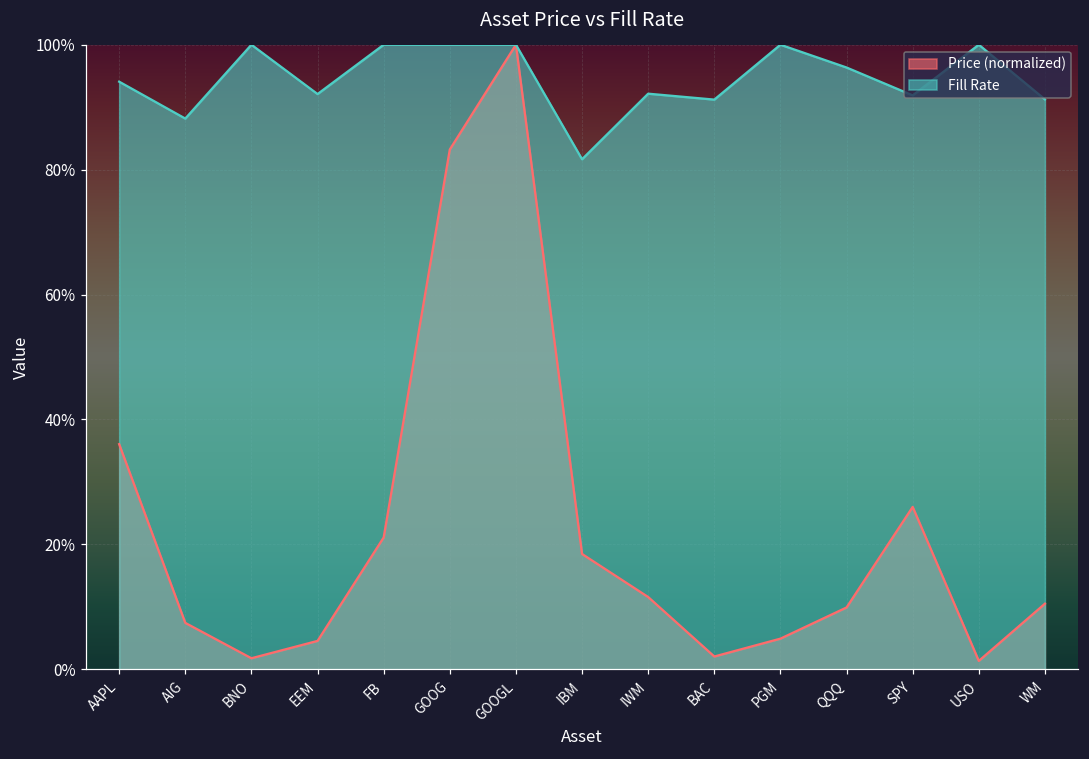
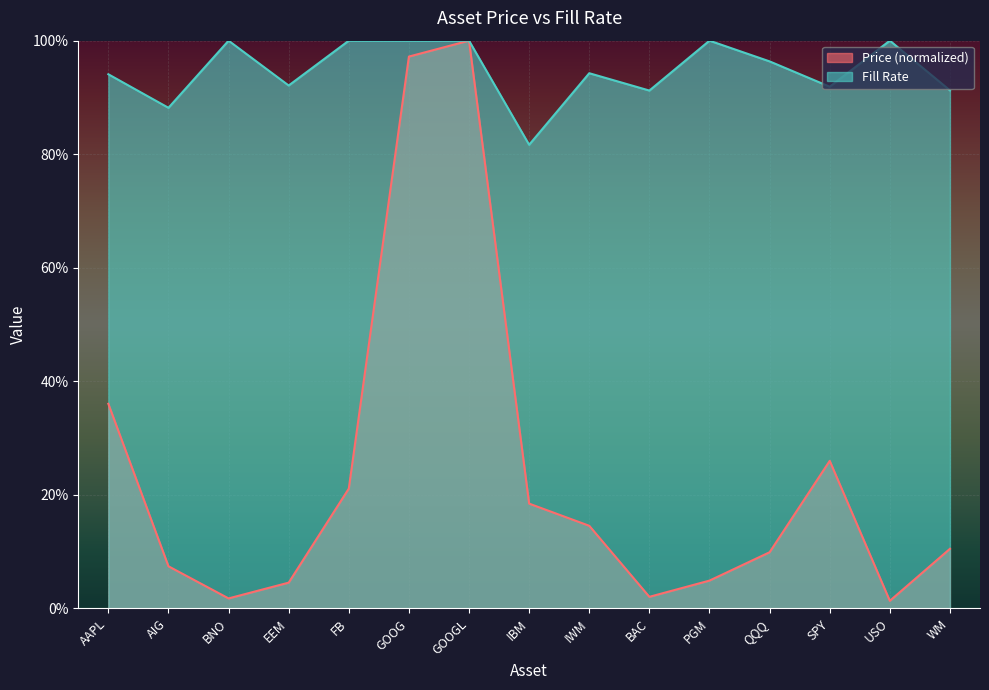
  {
    "Price (normalized)": {
      "AAPL": "36%",
      "AIG": "7%",
      "BNO": "2%",
      "EEM": "5%",
      "FB": "21%",
-     "GOOG": "83%",
+     "GOOG": "97%",
      "IBM": "18%",
-     "IWM": "12%",
+     "IWM": "15%",
      "BAC": "2%",
      "PGM": "5%",
      "QQQ": "10%",
      "SPY": "26%",
      "USO": "1%",
      "WM": "11%"
    },
    "Fill Rate": {
      "AAPL": "94%",
      "AIG": "88%",
      "BNO": "100%",
      "EEM": "92%",
      "FB": "100%",
      "GOOG": "100%",
      "IBM": "82%",
-     "IWM": "92%",
+     "IWM": "94%",
      "BAC": "91%",
      "PGM": "100%",
      "QQQ": "96%",
      "USO": "100%",
      "WM": "91%"
    }
  }
